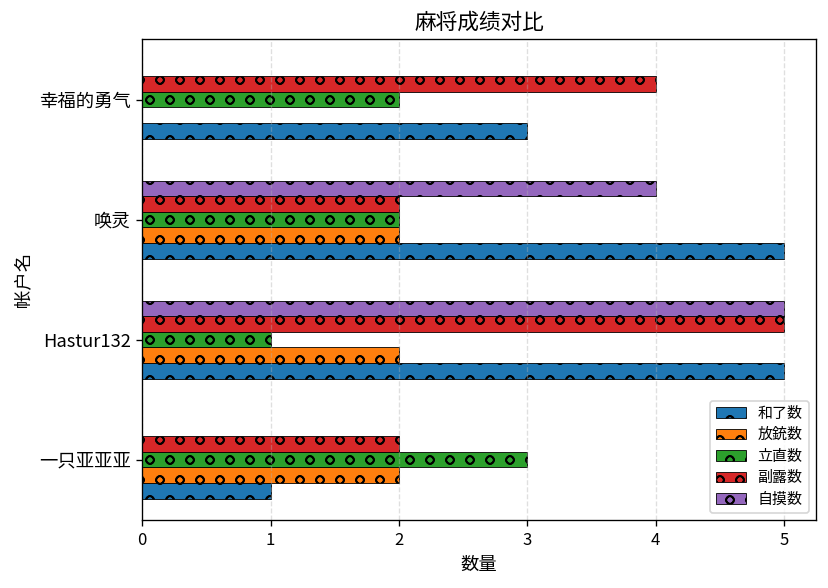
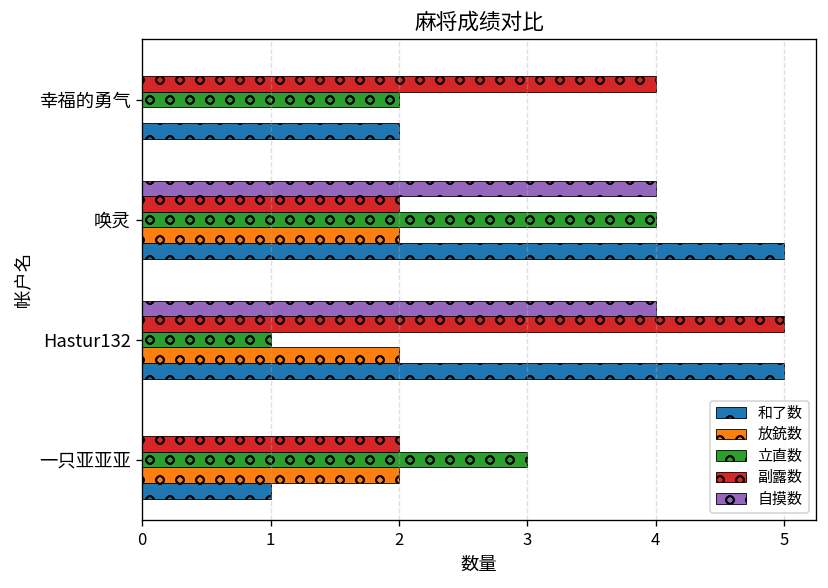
  {
    "和了数": {
-     "幸福的勇气": 3,
+     "幸福的勇气": 2,
      "唤灵": 5,
      "Hastur132": 5,
      "一只亚亚亚": 1
    },
    "放銃数": {
      "幸福的勇气": 0,
      "唤灵": 2,
      "Hastur132": 2,
      "一只亚亚亚": 2
    },
    "立直数": {
      "幸福的勇气": 2,
-     "唤灵": 2,
+     "唤灵": 4,
      "Hastur132": 1,
      "一只亚亚亚": 3
    },
    "副露数": {
      "幸福的勇气": 4,
      "唤灵": 2,
      "Hastur132": 5,
      "一只亚亚亚": 2
    },
    "自摸数": {
      "幸福的勇气": 0,
      "唤灵": 4,
-     "Hastur132": 5,
+     "Hastur132": 4,
      "一只亚亚亚": 0
    }
  }
